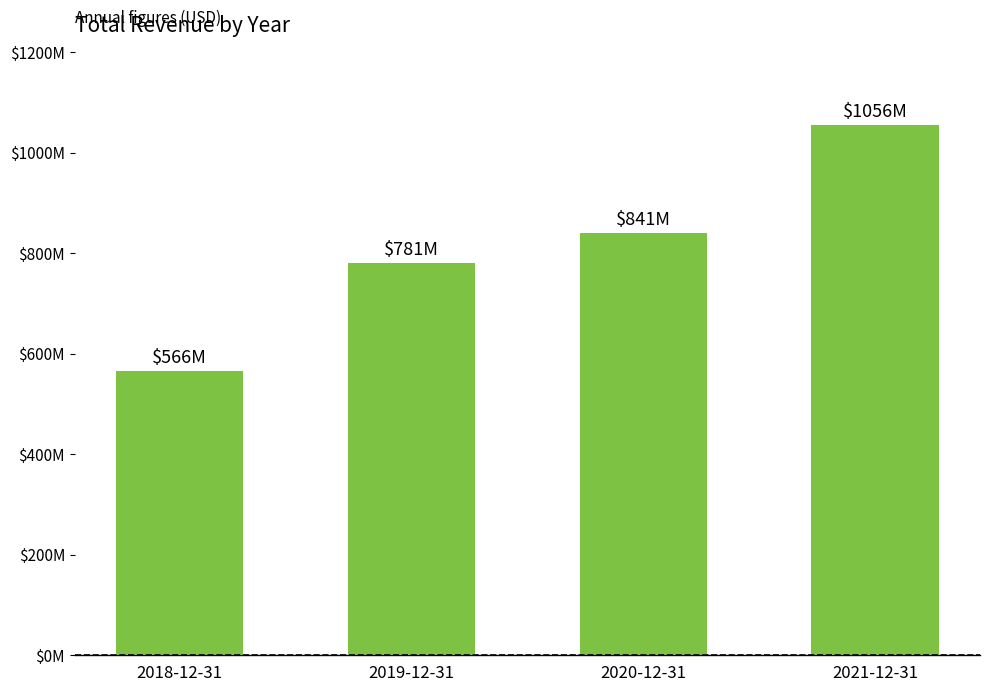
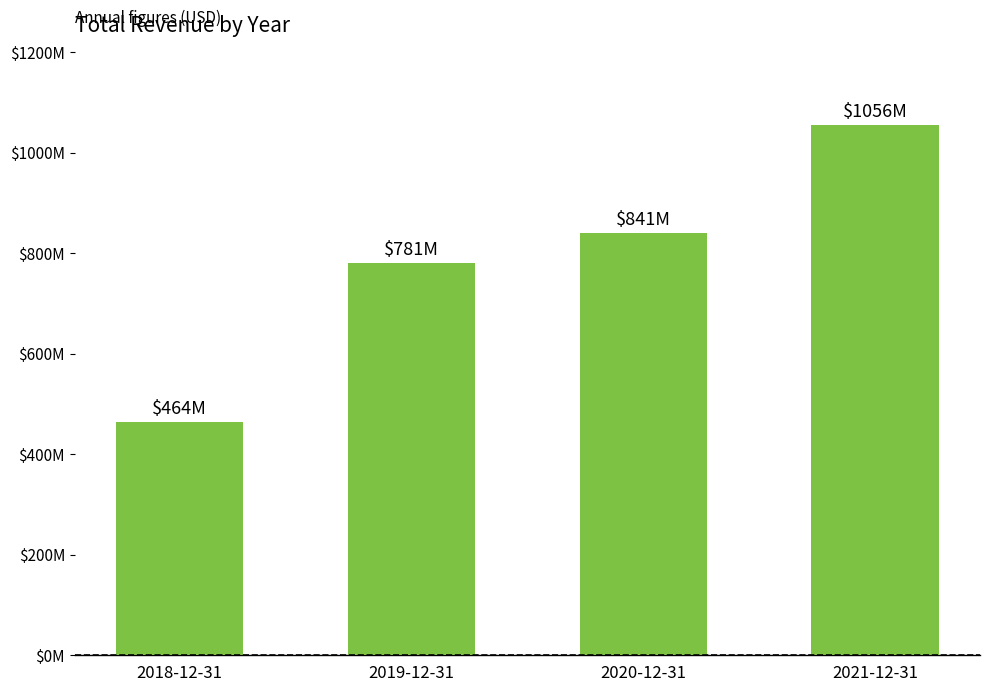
  {
-   "2018-12-31": "$566M",
+   "2018-12-31": "$464M",
    "2019-12-31": "$781M",
    "2020-12-31": "$841M",
    "2021-12-31": "$1056M"
  }
